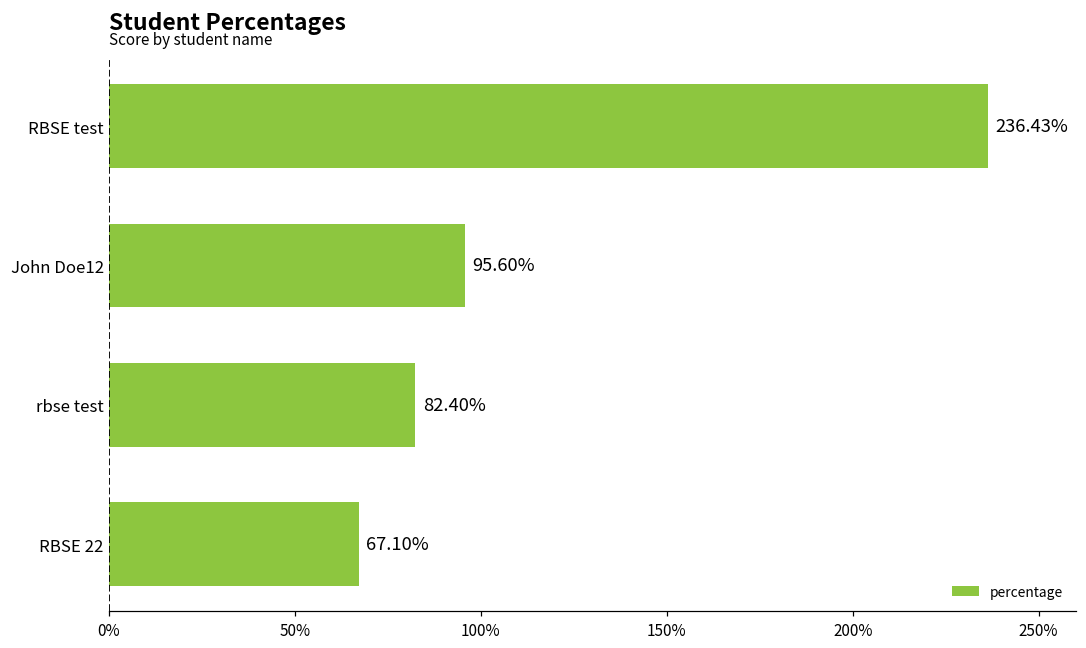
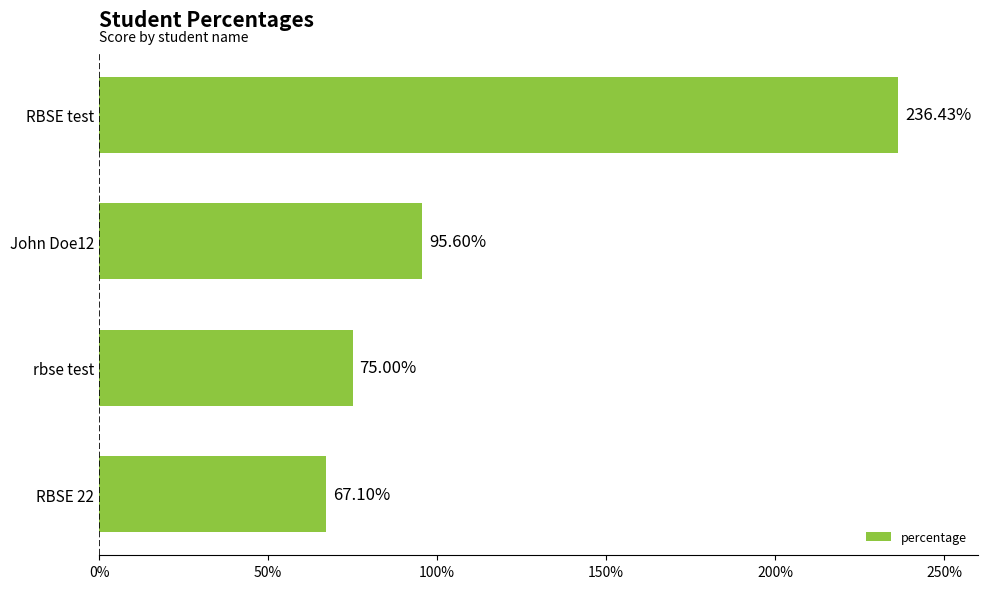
  {
    "RBSE test": "236.43%",
    "John Doe12": "95.60%",
-   "rbse test": "82.40%",
+   "rbse test": "75.00%",
    "RBSE 22": "67.10%"
  }
